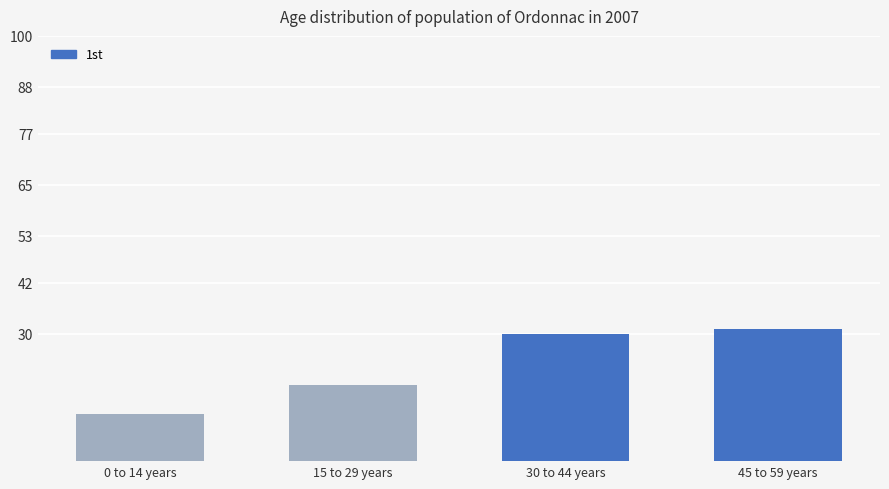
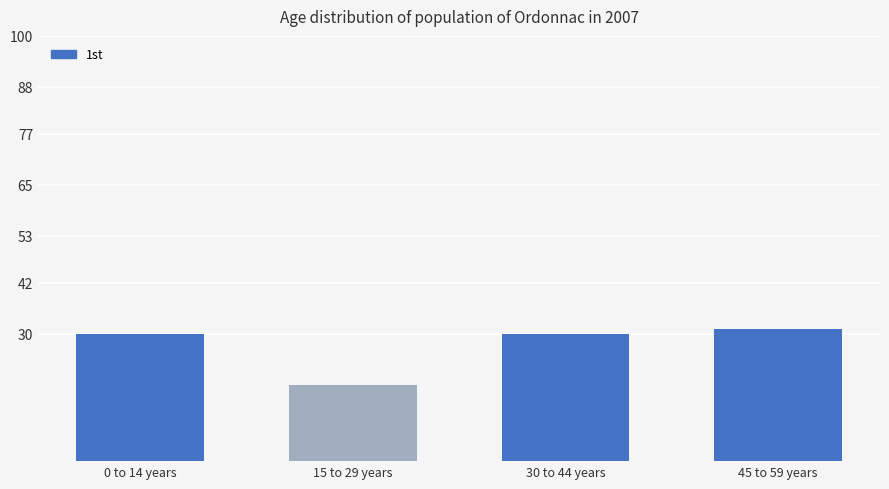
  {
-   "0 to 14 years": 11,
+   "0 to 14 years": 30,
    "15 to 29 years": 18,
    "30 to 44 years": 30,
    "45 to 59 years": 31
  }
